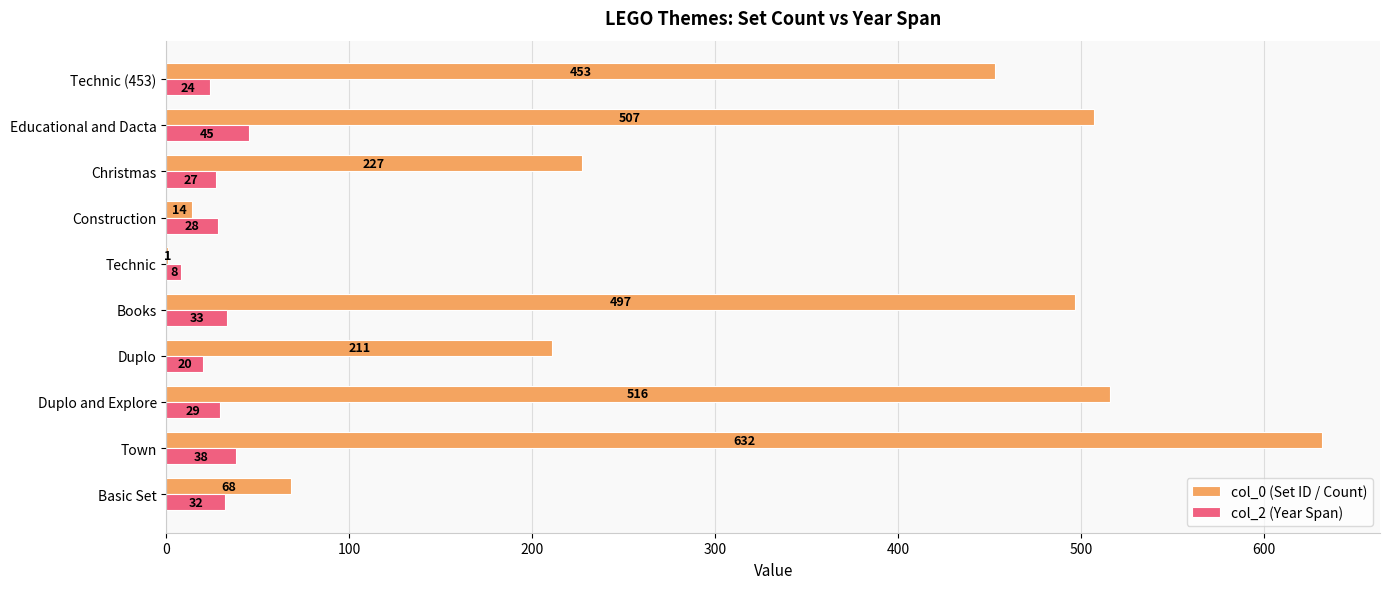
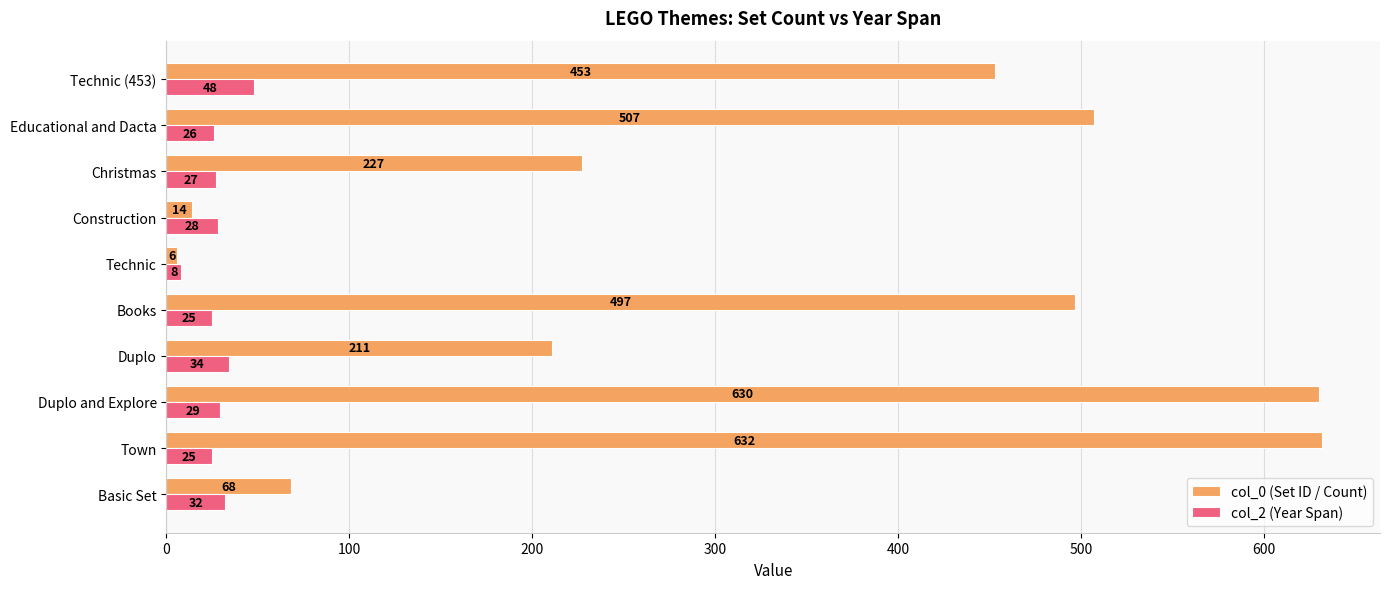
  {
    "col_0 (Set ID / Count)": {
      "Technic (453)": 453,
      "Educational and Dacta": 507,
      "Christmas": 227,
      "Construction": 14,
-     "Technic": 1,
+     "Technic": 6,
      "Books": 497,
      "Duplo": 211,
-     "Duplo and Explore": 516,
+     "Duplo and Explore": 630,
      "Town": 632,
      "Basic Set": 68
    },
    "col_2 (Year Span)": {
-     "Technic (453)": 24,
-     "Educational and Dacta": 45,
+     "Technic (453)": 48,
+     "Educational and Dacta": 26,
      "Christmas": 27,
      "Construction": 28,
      "Technic": 8,
-     "Books": 33,
-     "Duplo": 20,
+     "Books": 25,
+     "Duplo": 34,
      "Duplo and Explore": 29,
-     "Town": 38,
+     "Town": 25,
      "Basic Set": 32
    }
  }
